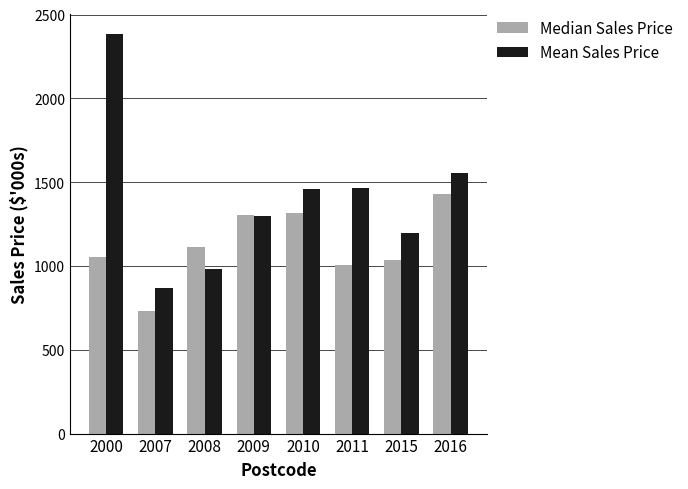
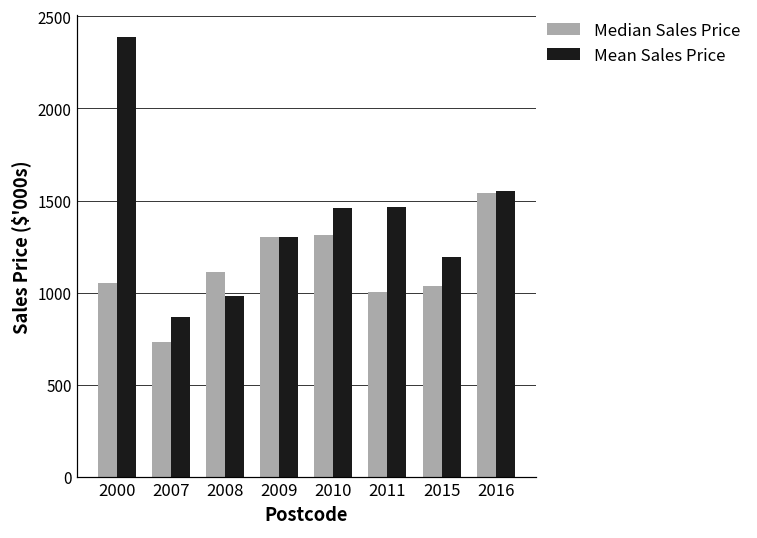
  {
    "Median Sales Price": {
      "2000": 1050,
      "2007": 730,
      "2008": 1110,
      "2009": 1300,
      "2010": 1320,
      "2011": 1010,
      "2015": 1040,
-     "2016": 1430
+     "2016": 1540
    },
    "Mean Sales Price": {
      "2000": 2390,
      "2007": 870,
      "2008": 980,
      "2009": 1300,
      "2010": 1460,
      "2011": 1470,
      "2015": 1200,
      "2016": 1550
    }
  }
